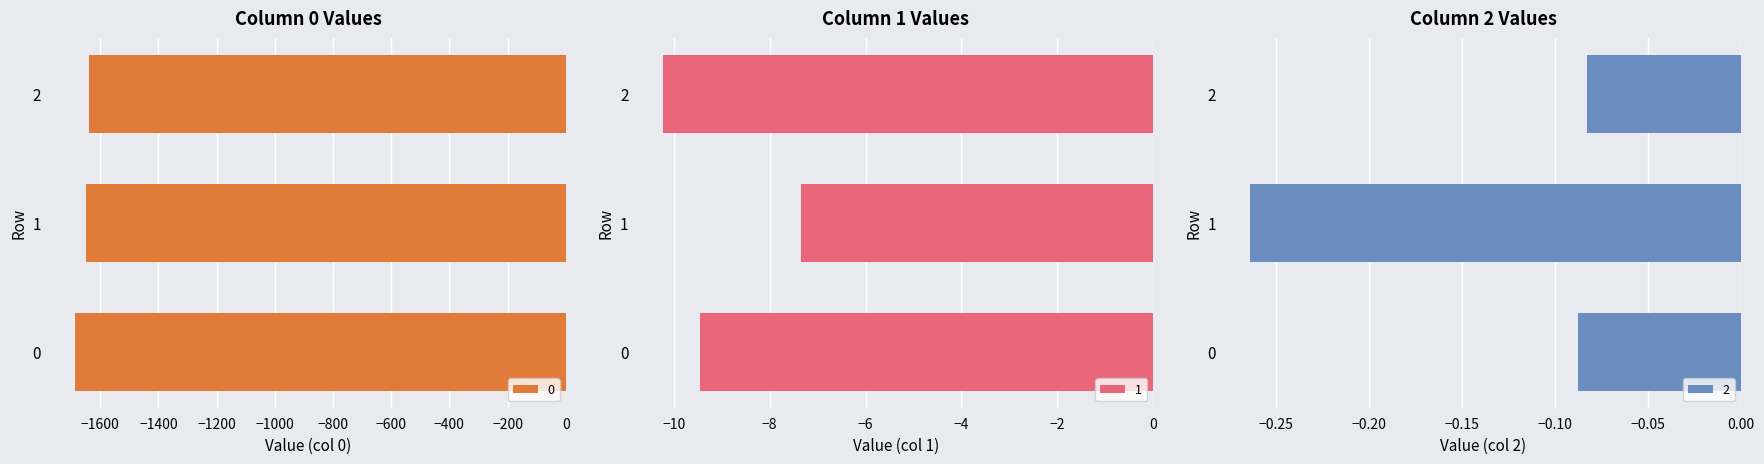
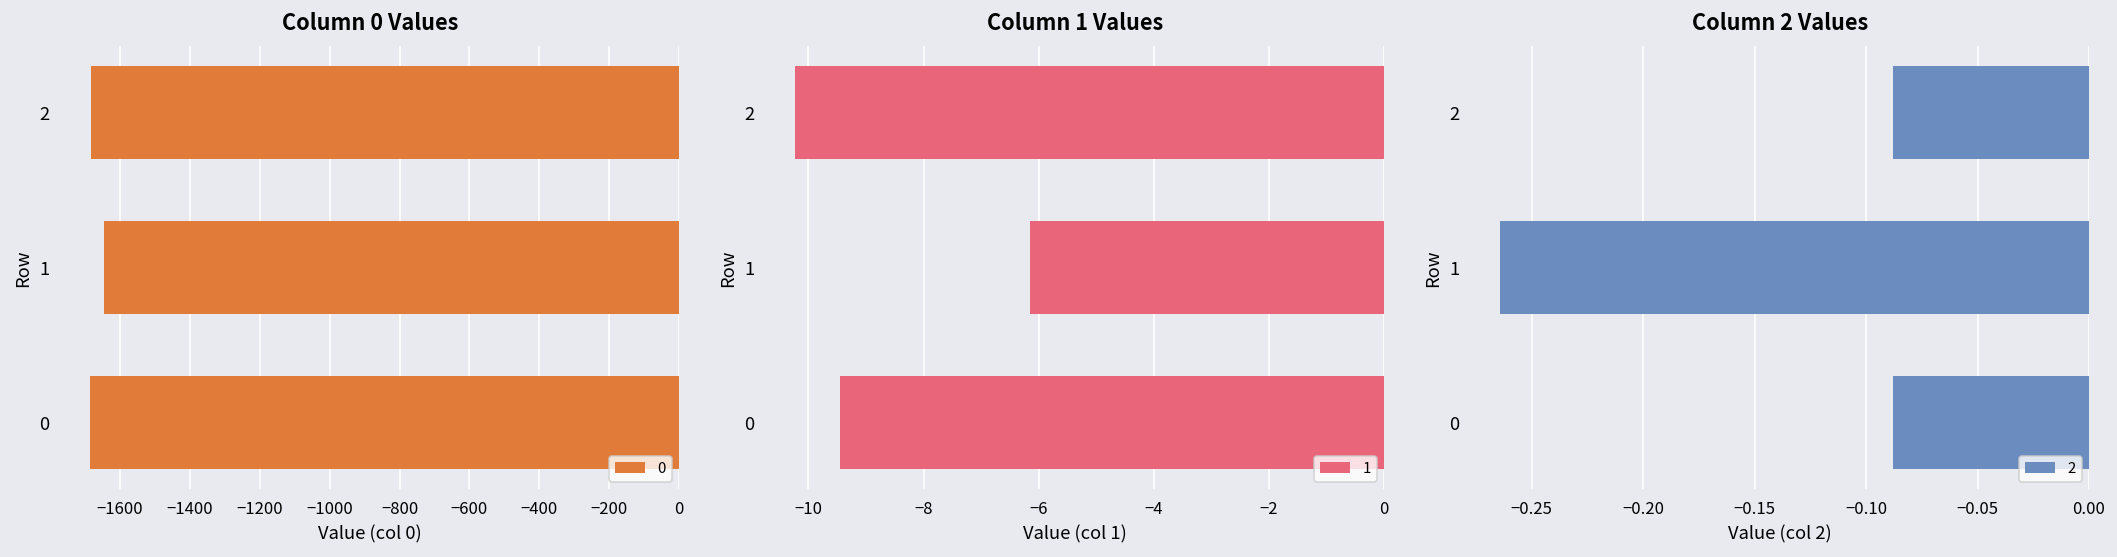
  {
    "Column 0 Values": {
-     "2": -1640,
+     "2": -1680,
      "1": -1650,
      "0": -1690
    },
    "Column 1 Values": {
      "2": -10.2,
-     "1": -7.3,
+     "1": -6.1,
      "0": -9.5
    },
    "Column 2 Values": {
-     "2": -0.083,
+     "2": -0.088,
      "1": -0.264,
      "0": -0.088
    }
  }
